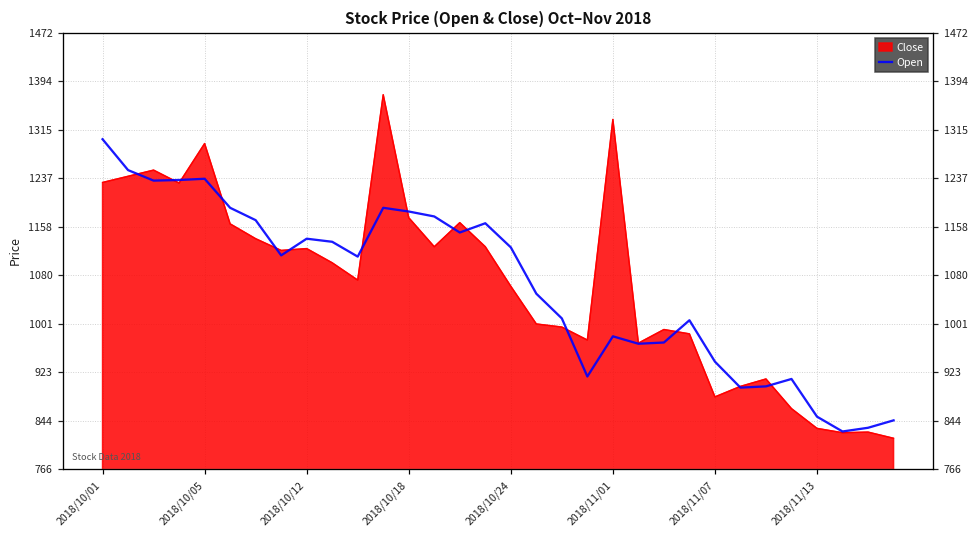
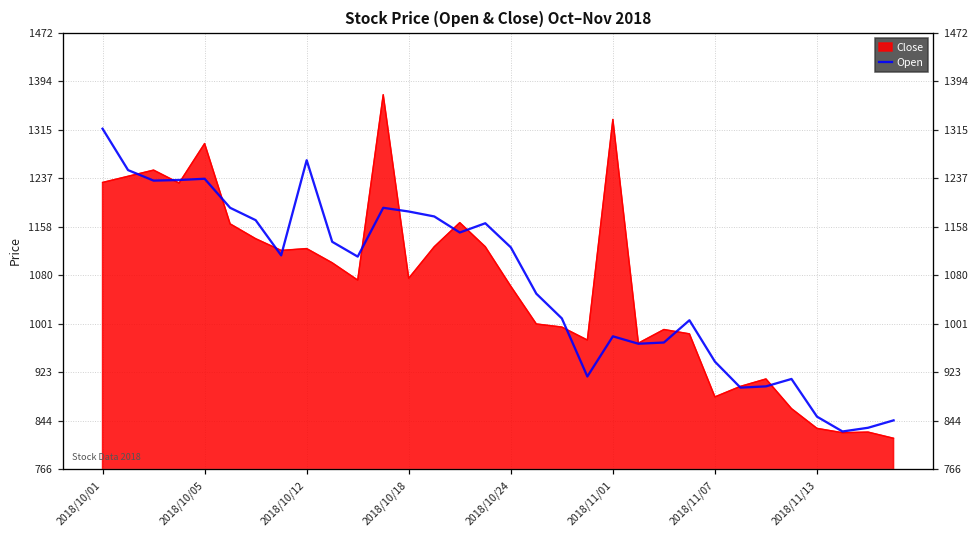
  {
    "Close": {
      "2018/10/01": 1230,
      "2018/10/05": 1290,
      "2018/10/12": 1120,
-     "2018/10/18": 1170,
+     "2018/10/18": 1080,
      "2018/10/24": 1060,
      "2018/11/01": 1330,
      "2018/11/07": 880,
      "2018/11/13": 830
    },
    "Open": {
-     "2018/10/01": 1300,
+     "2018/10/01": 1320,
      "2018/10/05": 1240,
-     "2018/10/12": 1140,
+     "2018/10/12": 1270,
      "2018/10/18": 1180,
      "2018/10/24": 1130,
      "2018/11/01": 980,
      "2018/11/07": 940,
      "2018/11/13": 850
    }
  }
